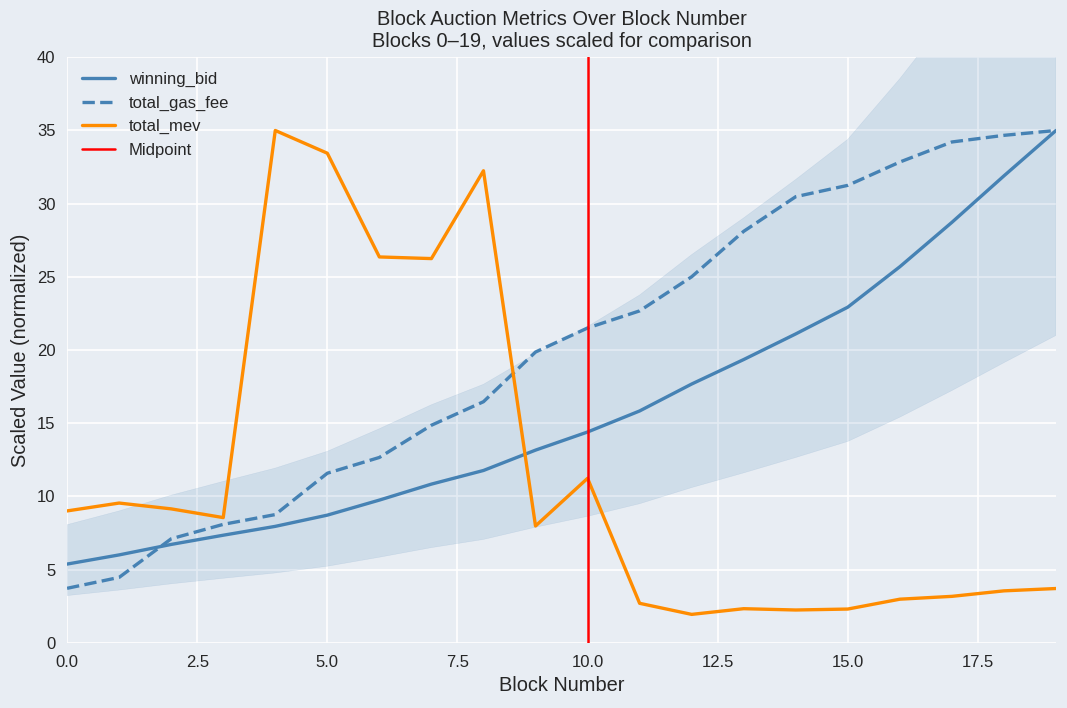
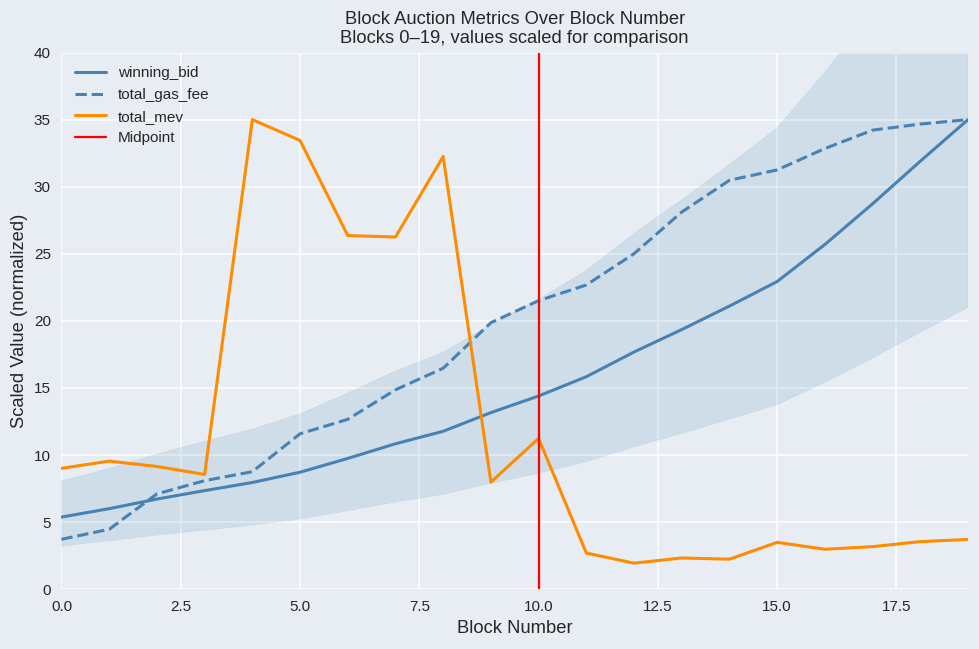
  {
    "total_mev": {
      "0.0": 9.0,
      "5.0": 33.4,
      "10.0": 11.2,
-     "15.0": 2.3
+     "15.0": 3.5
    }
  }
